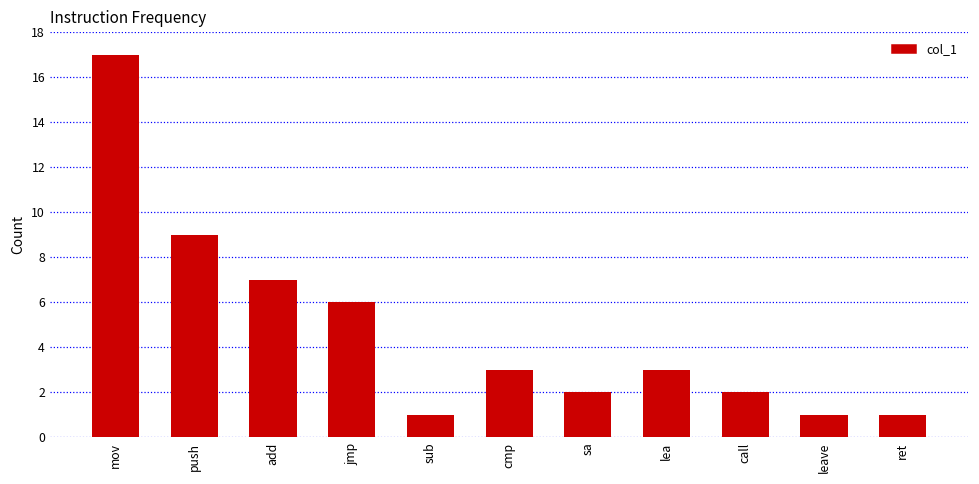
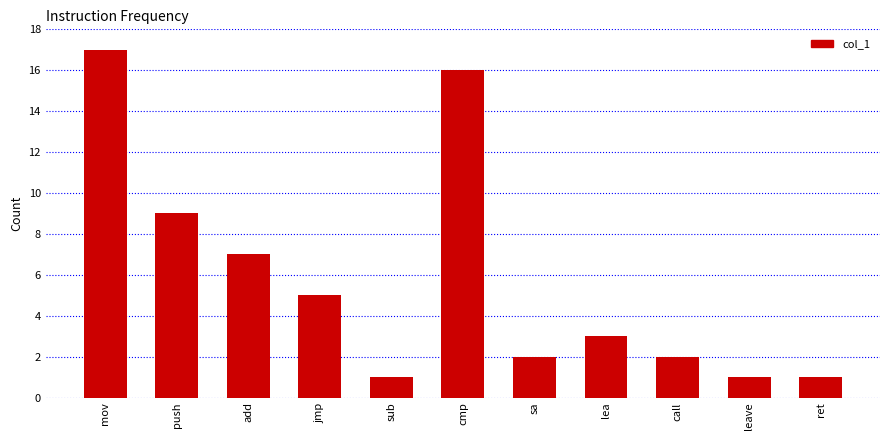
  {
    "mov": 17,
    "push": 9,
    "add": 7,
-   "jmp": 6,
+   "jmp": 5,
    "sub": 1,
-   "cmp": 3,
+   "cmp": 16,
    "sa": 2,
    "lea": 3,
    "call": 2,
    "leave": 1,
    "ret": 1
  }
